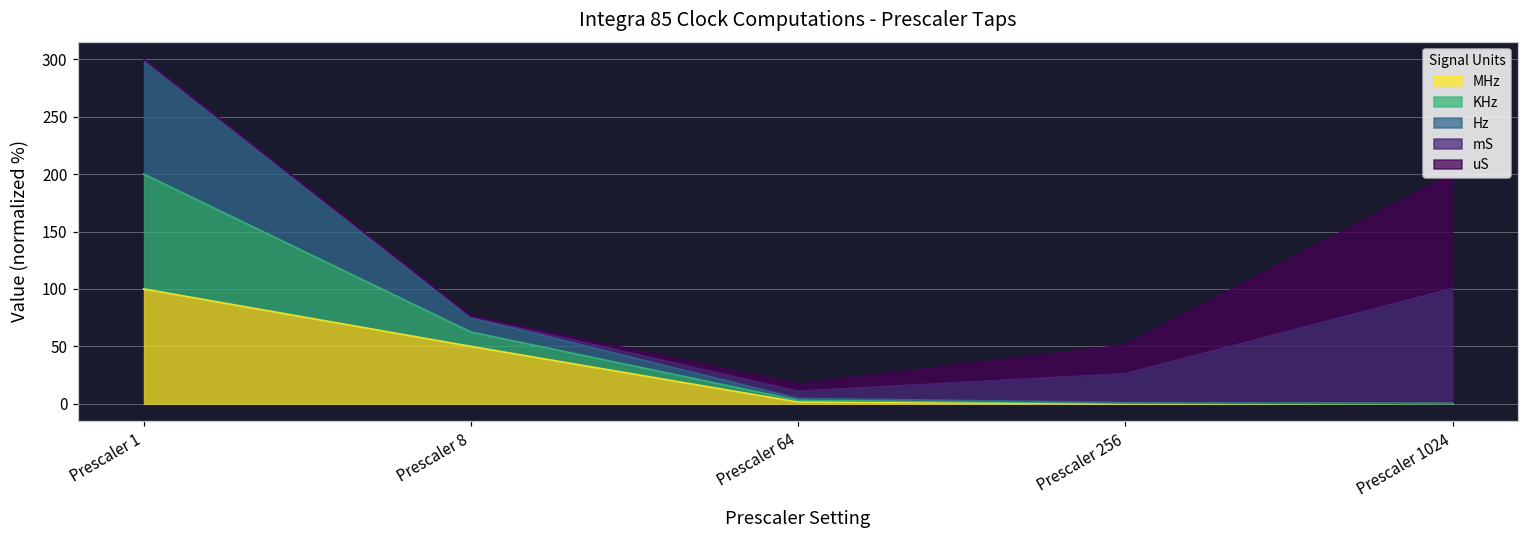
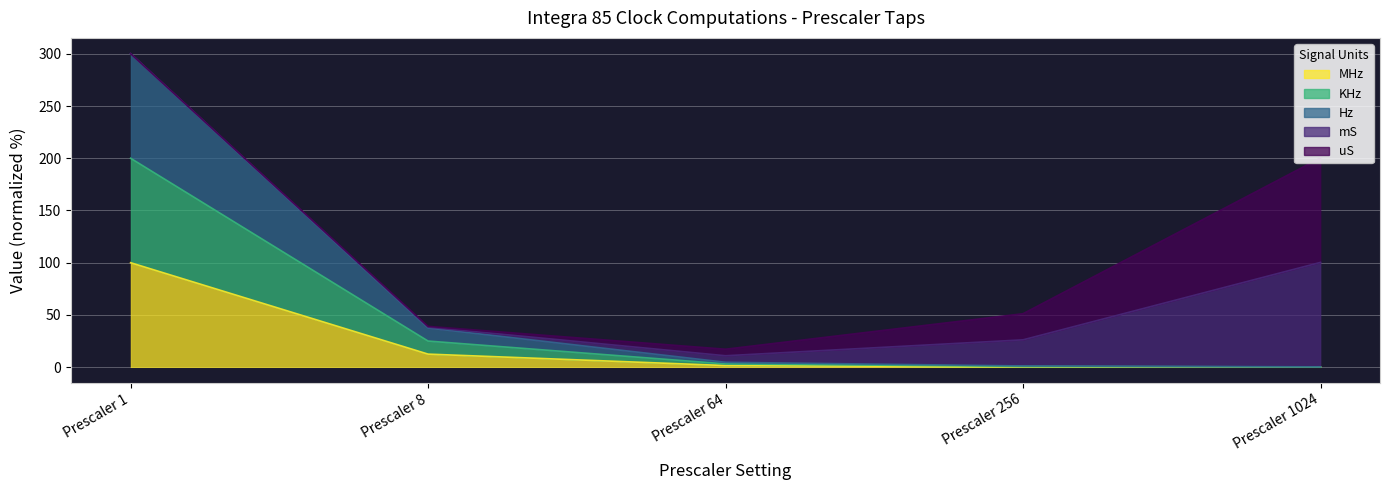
  {
    "MHz": {
      "Prescaler 1": 100,
-     "Prescaler 8": 50
+     "Prescaler 8": 13
    },
    "KHz": {
      "Prescaler 1": 100,
      "Prescaler 8": 13
    }
  }
